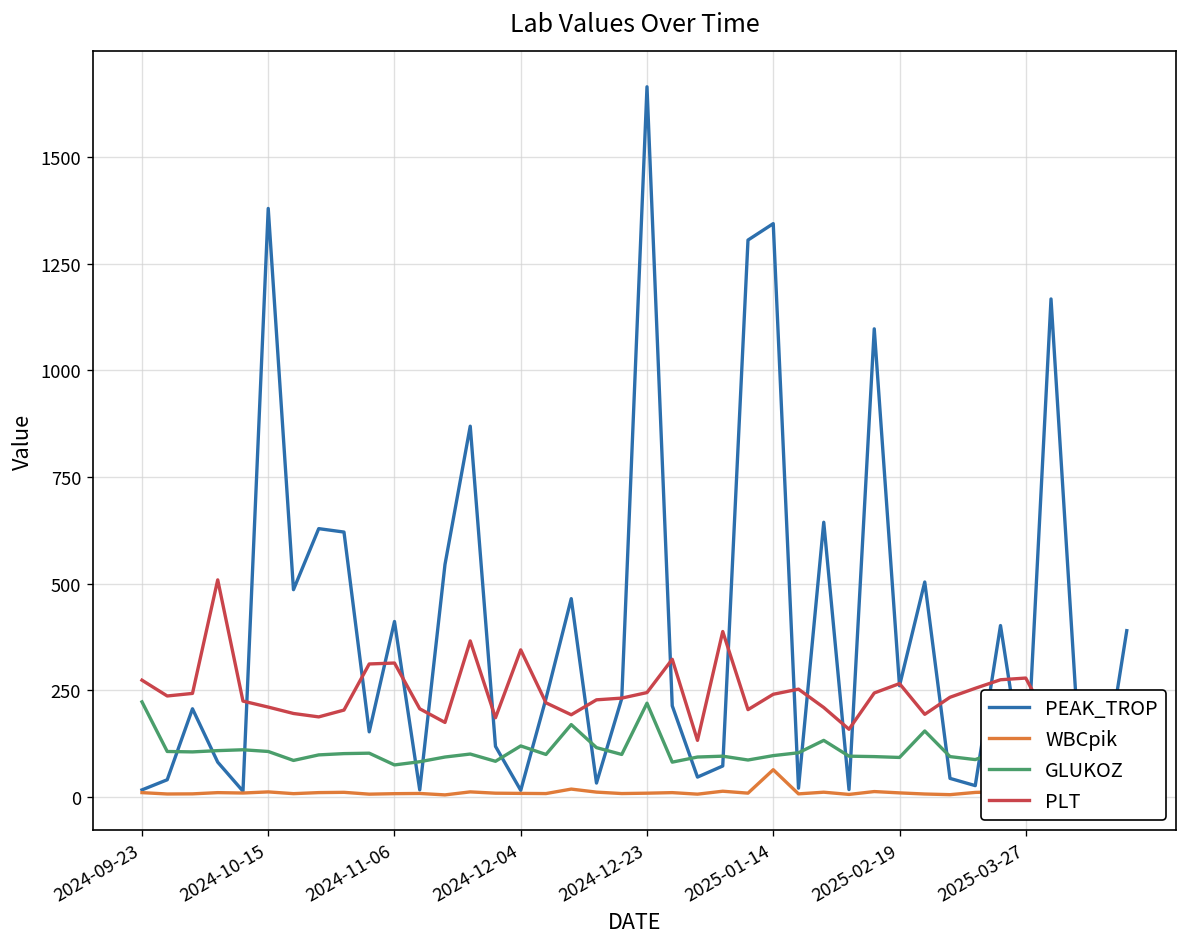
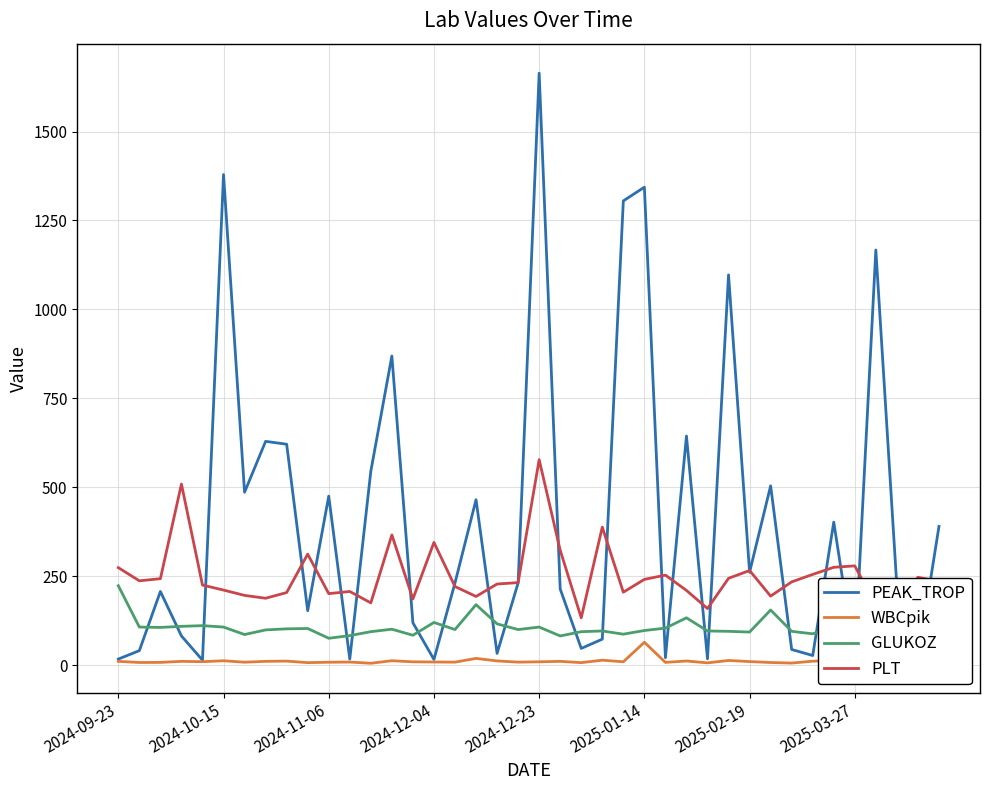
  {
    "PEAK_TROP": {
-     "2024-11-06": 410,
+     "2024-11-06": 480,
      "2024-12-23": 1660,
      "2025-01-14": 1340
    },
    "WBCpik": {
      "2024-11-06": 10,
      "2024-12-23": 10,
      "2025-01-14": 60
    },
    "GLUKOZ": {
      "2024-09-23": 220,
      "2024-11-06": 80,
-     "2024-12-23": 220,
+     "2024-12-23": 110,
      "2025-01-14": 100
    },
    "PLT": {
      "2024-09-23": 270,
-     "2024-11-06": 310,
-     "2024-12-23": 250,
+     "2024-11-06": 200,
+     "2024-12-23": 580,
      "2025-01-14": 240,
      "2025-03-27": 280
    }
  }
